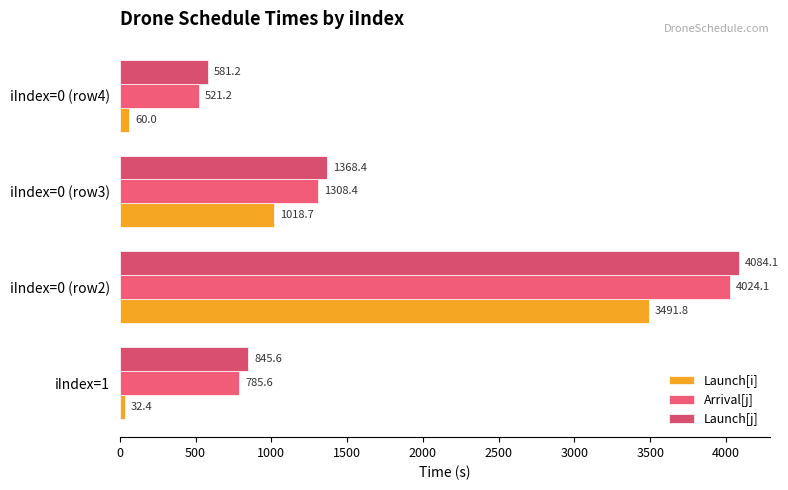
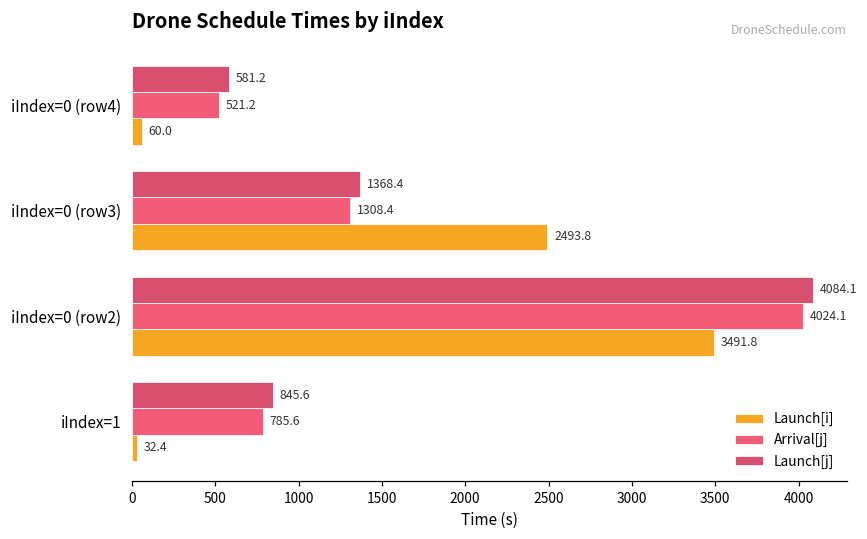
  {
    "Launch[i]": {
      "iIndex=0 (row4)": 60.0,
-     "iIndex=0 (row3)": 1018.7,
+     "iIndex=0 (row3)": 2493.8,
      "iIndex=0 (row2)": 3491.8,
      "iIndex=1": 32.4
    }
  }
